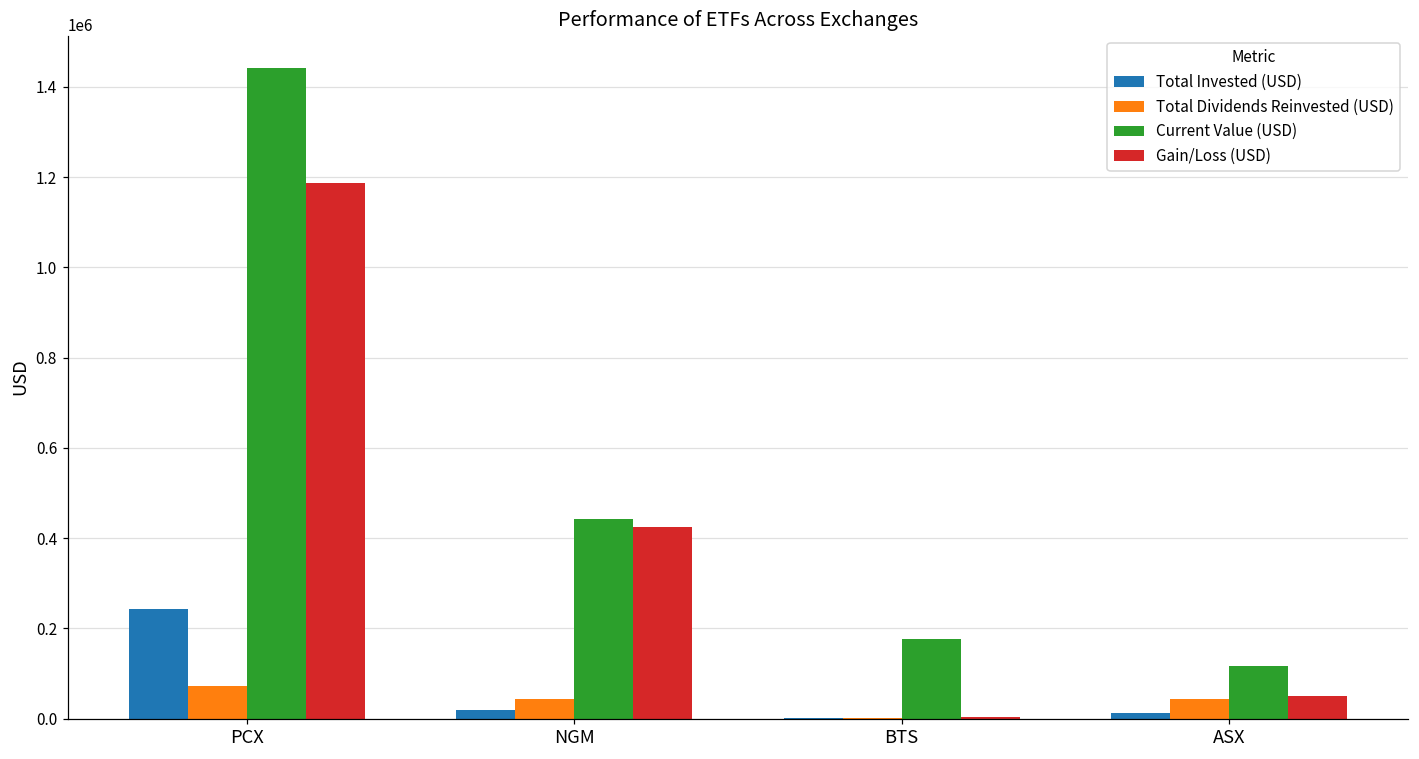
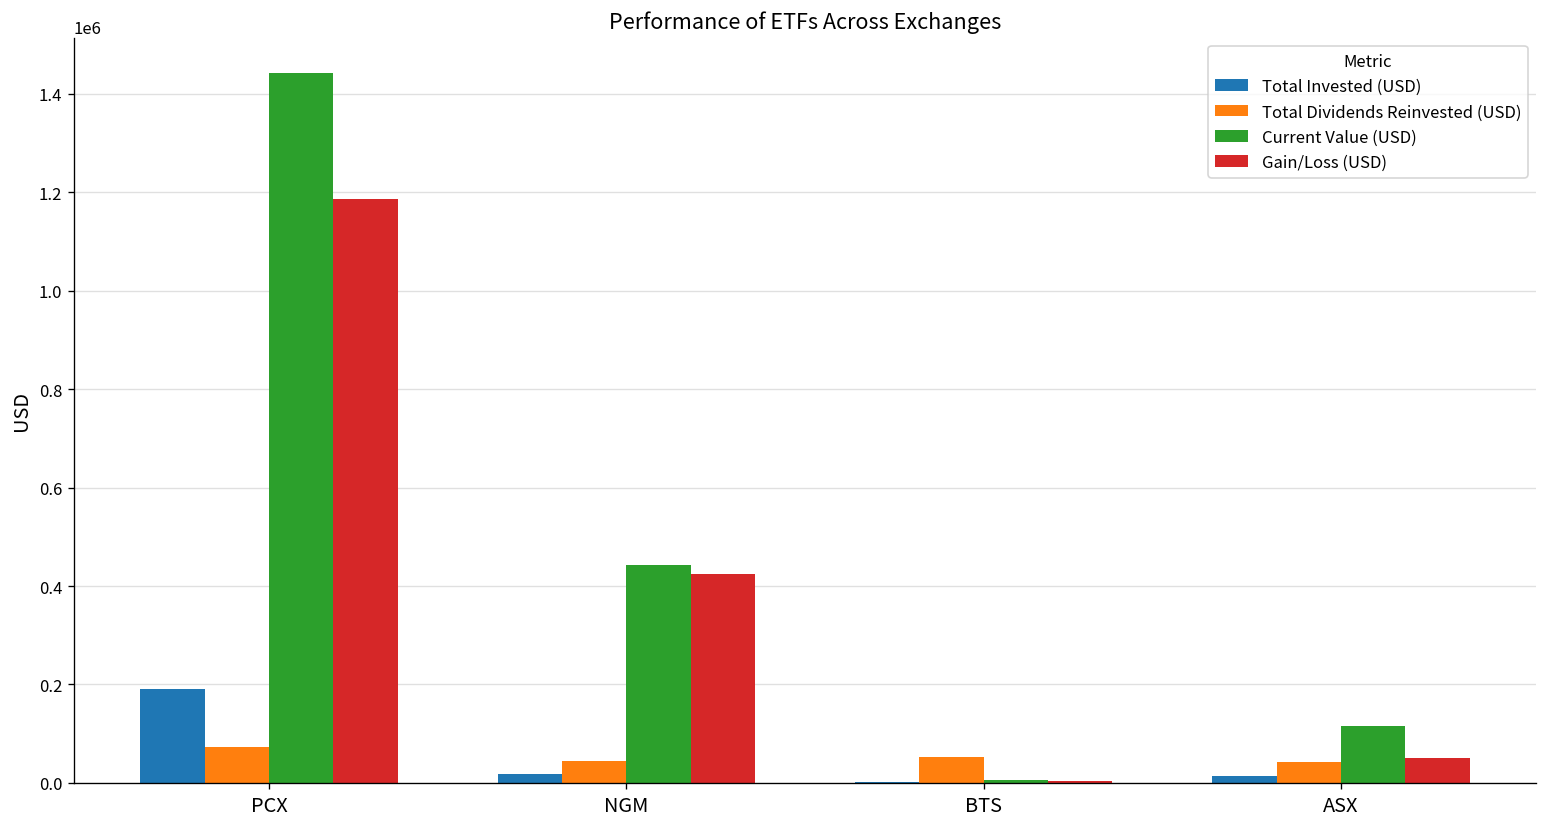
  {
    "Total Invested (USD)": {
-     "PCX": 240000,
+     "PCX": 190000,
      "NGM": 20000,
      "ASX": 10000
    },
    "Total Dividends Reinvested (USD)": {
      "PCX": 70000,
      "NGM": 40000,
-     "BTS": 0,
+     "BTS": 50000,
      "ASX": 40000
    },
    "Current Value (USD)": {
      "PCX": 1440000,
      "NGM": 440000,
-     "BTS": 180000,
+     "BTS": 10000,
      "ASX": 120000
    },
    "Gain/Loss (USD)": {
      "PCX": 1190000,
      "NGM": 420000,
      "ASX": 50000
    }
  }
